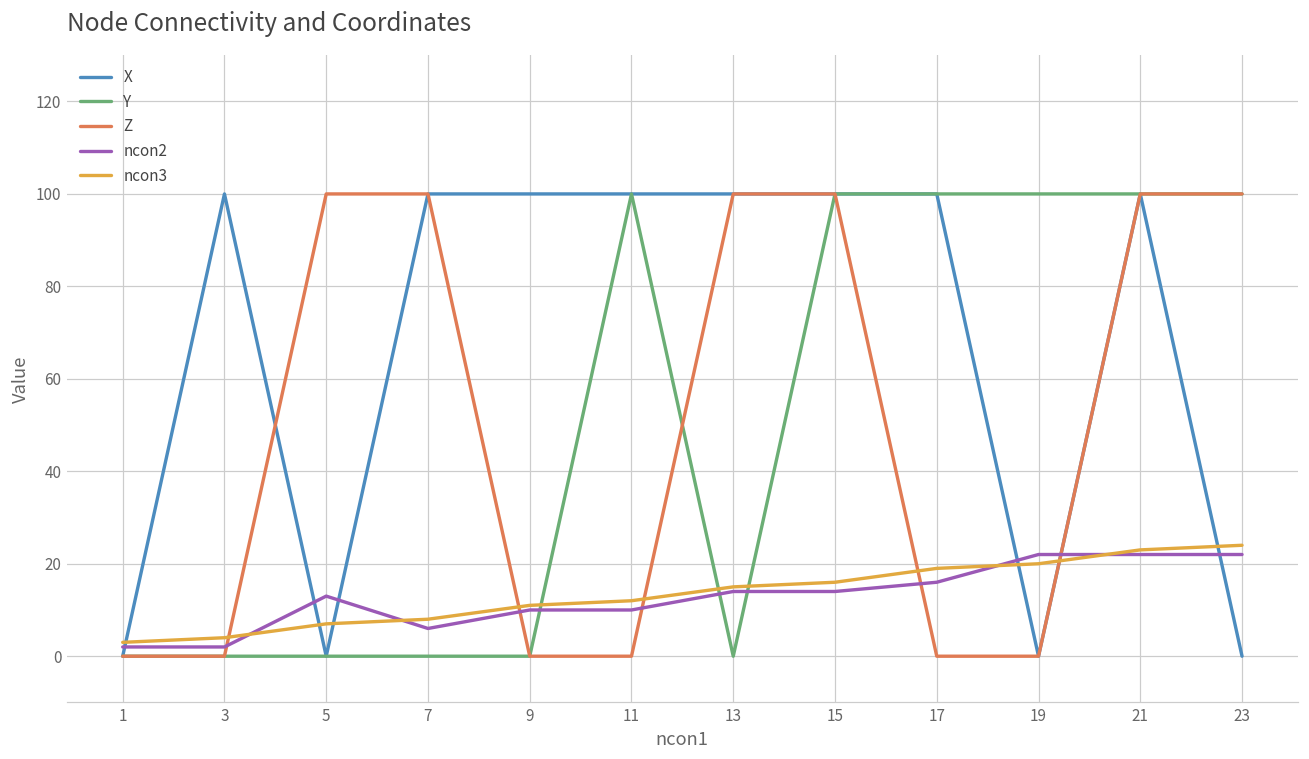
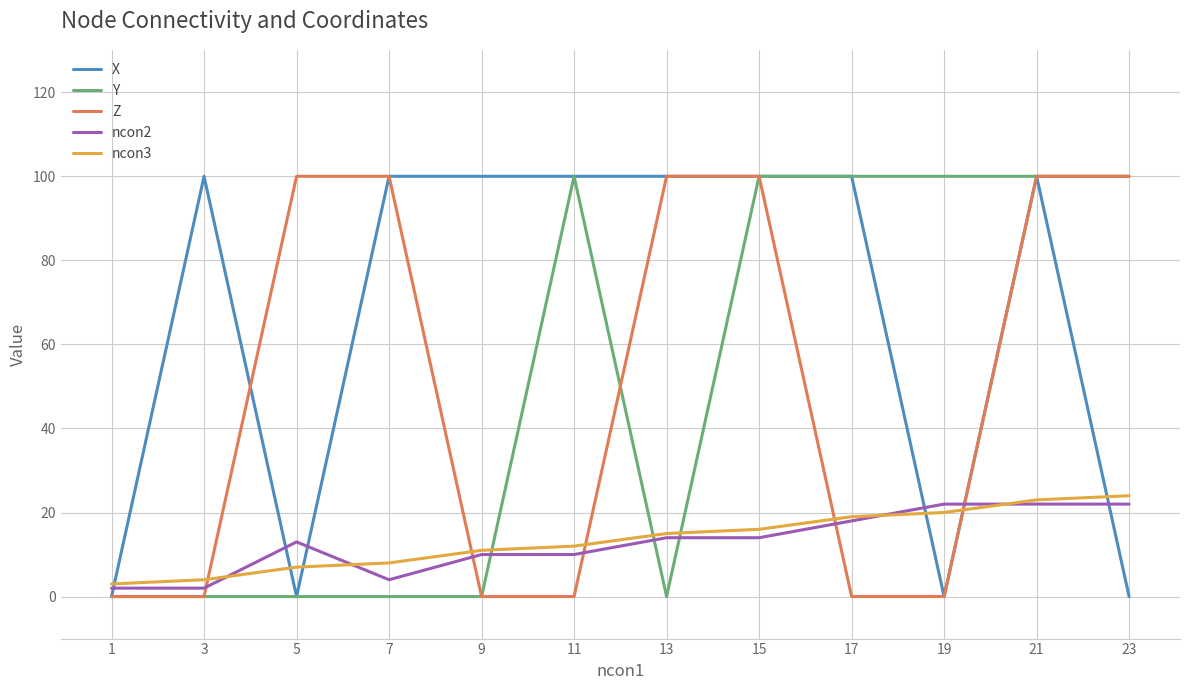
  {
    "X": {
      "3": 100,
      "9": 100,
      "23": 0
    },
    "Y": {
      "7": 0,
      "13": 0,
      "19": 100
    },
    "ncon2": {
      "1": 2,
      "3": 2,
      "5": 13,
-     "7": 6,
+     "7": 4,
      "9": 10,
      "11": 10,
      "13": 14,
      "15": 14,
-     "17": 16,
+     "17": 18,
      "19": 22,
      "21": 22,
      "23": 22
    }
  }
